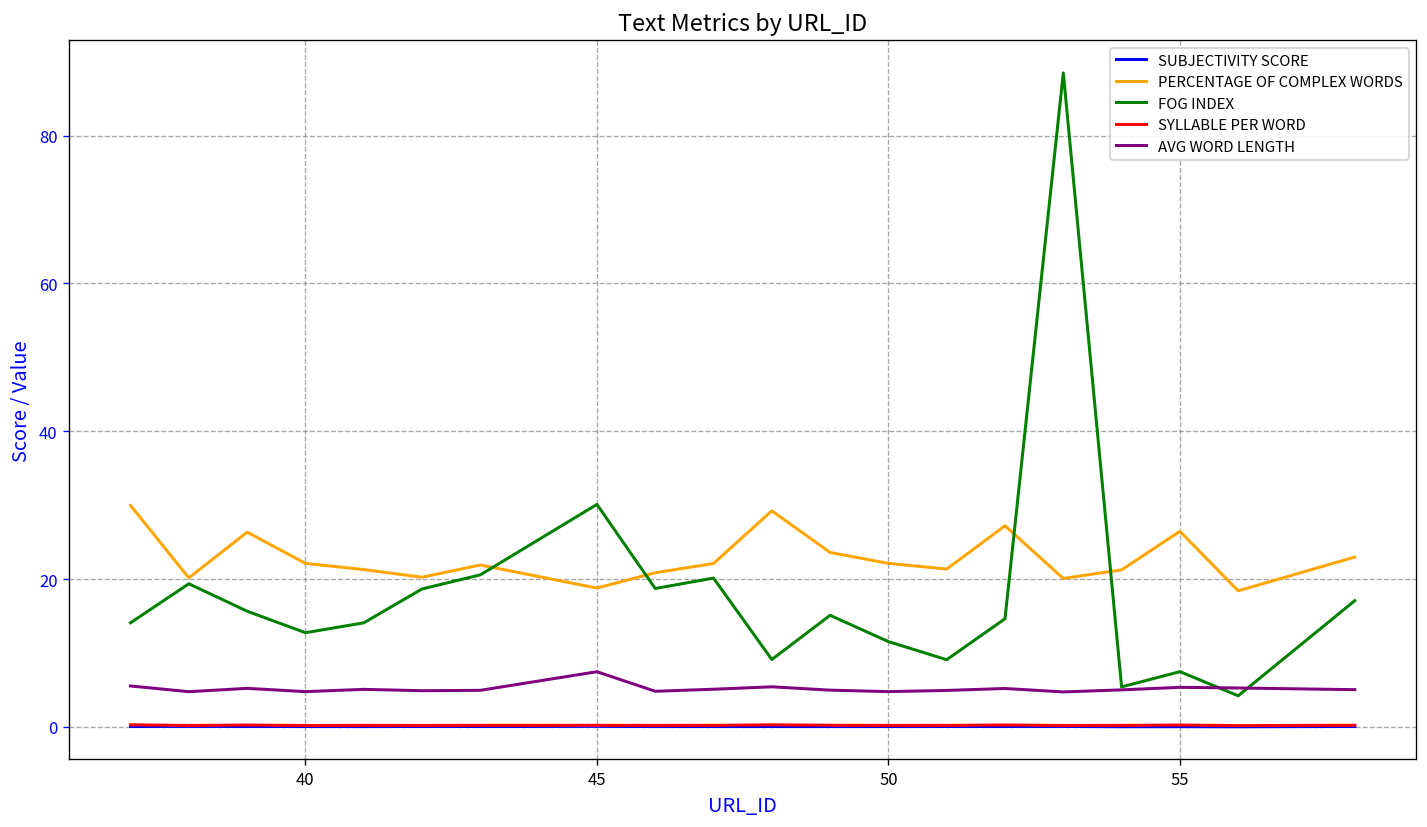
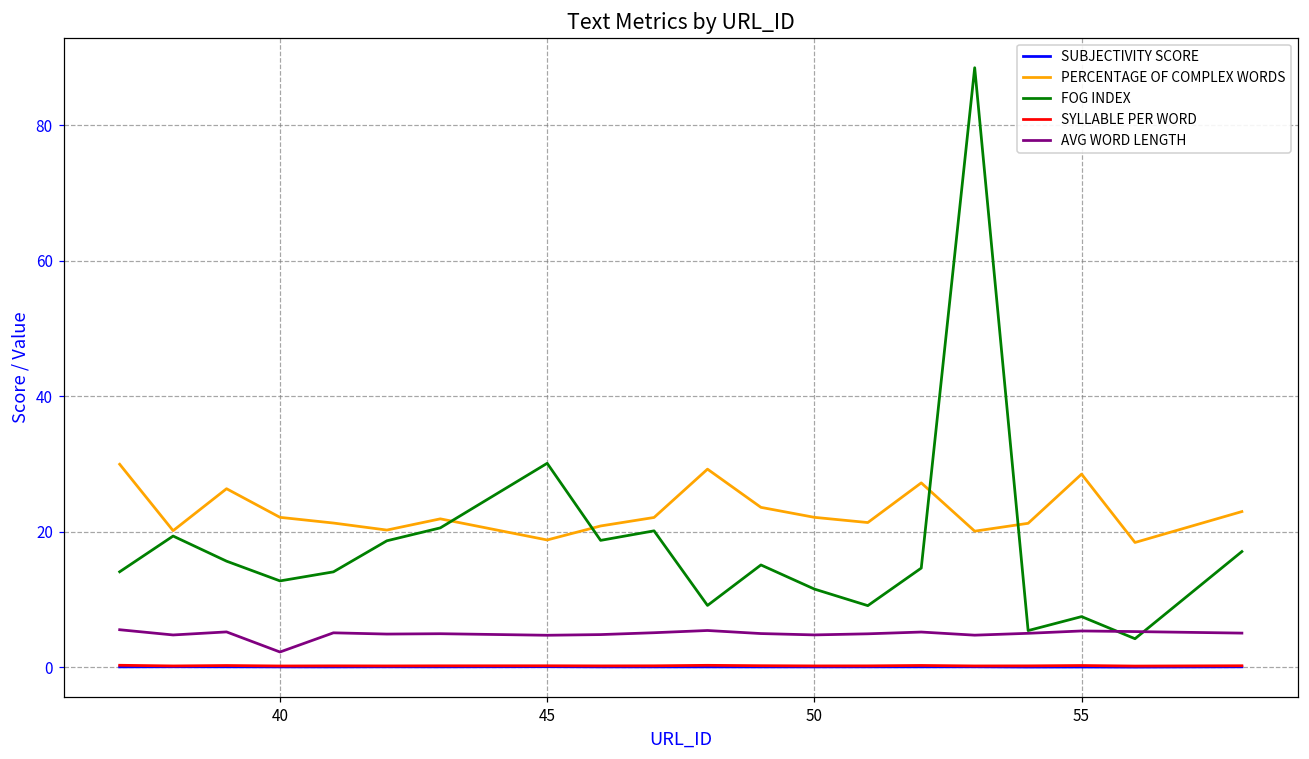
  {
    "PERCENTAGE OF COMPLEX WORDS": {
      "40": 22,
      "45": 19,
      "50": 22,
-     "55": 26
+     "55": 29
    },
    "FOG INDEX": {
      "40": 13,
      "45": 30,
      "50": 12,
      "55": 7
    },
    "AVG WORD LENGTH": {
-     "40": 5,
-     "45": 7,
+     "40": 2,
+     "45": 5,
      "50": 5,
      "55": 5
    }
  }
